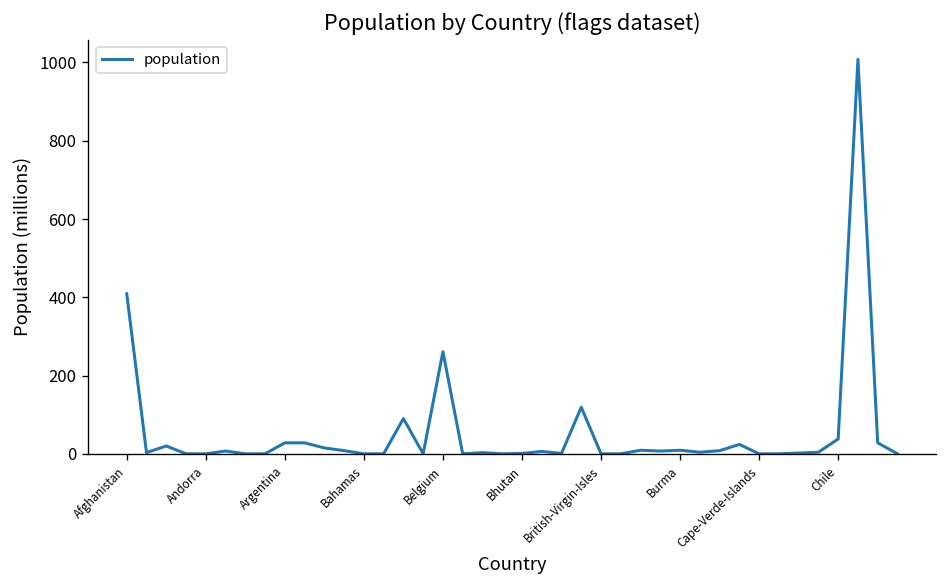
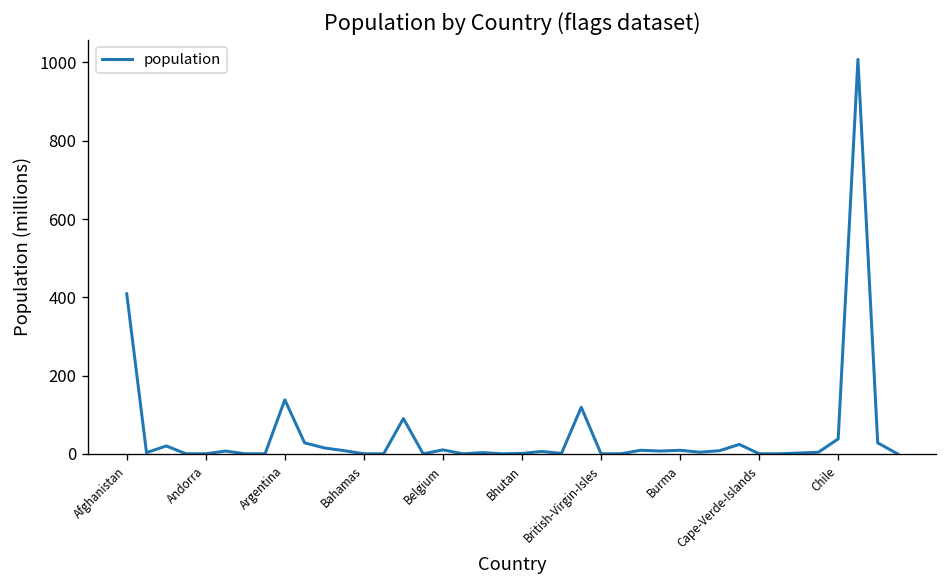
  {
    "Afghanistan": 410,
    "Andorra": 0,
-   "Argentina": 30,
+   "Argentina": 140,
    "Bahamas": 0,
-   "Belgium": 260,
+   "Belgium": 10,
    "Bhutan": 0,
    "British-Virgin-Isles": 0,
    "Burma": 10,
    "Cape-Verde-Islands": 0,
    "Chile": 40
  }
